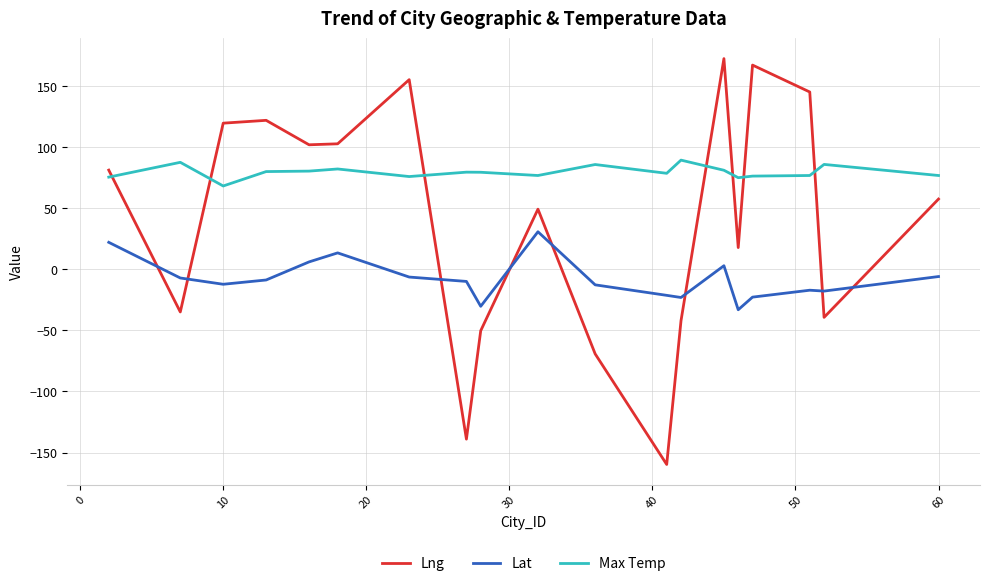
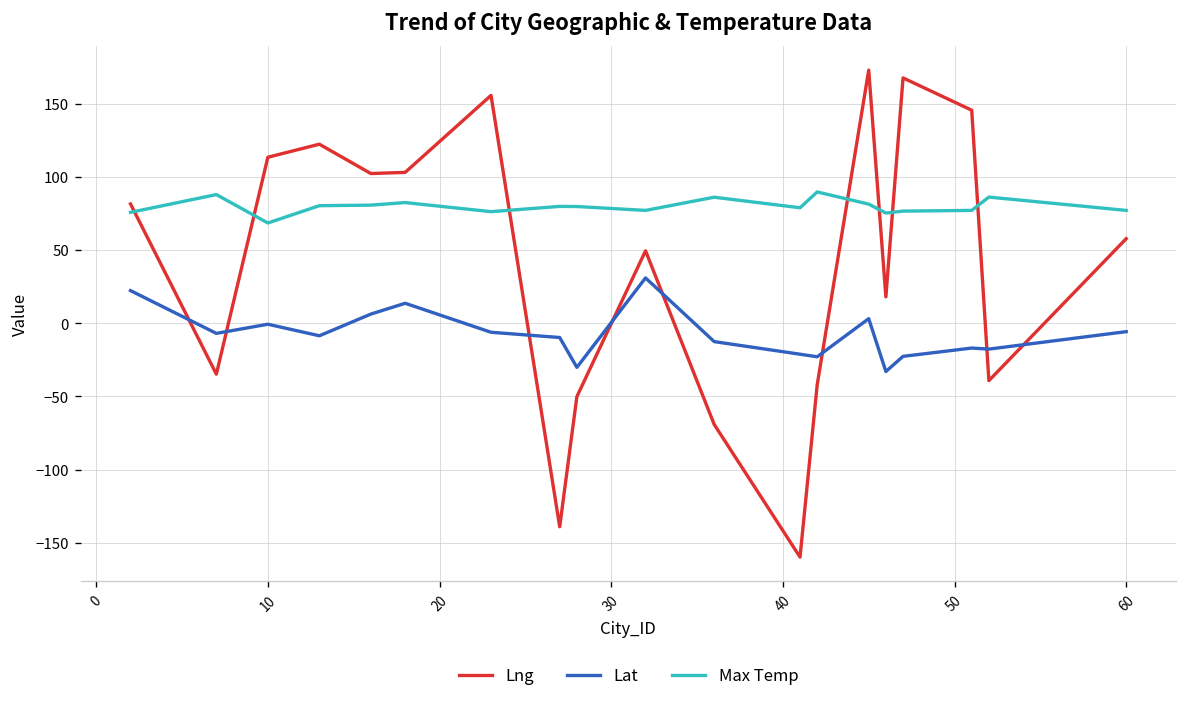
  {
    "Lng": {
-     "10": 120,
+     "10": 113,
      "60": 58
    },
    "Lat": {
-     "10": -12,
+     "10": -1,
      "60": -6
    },
    "Max Temp": {
      "10": 68,
      "60": 77
    }
  }
